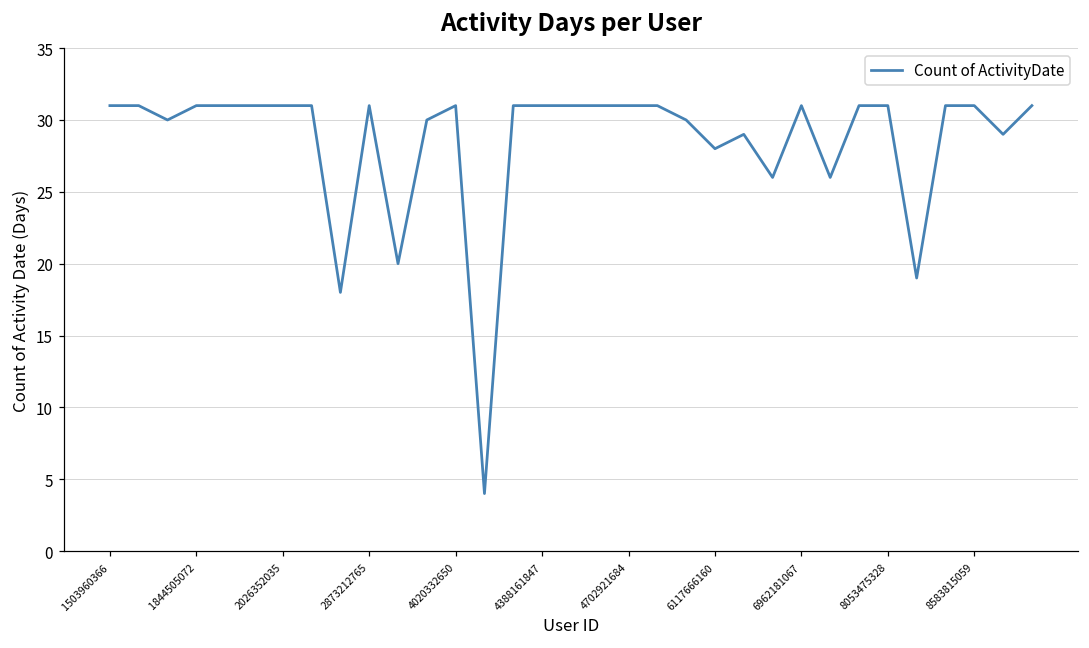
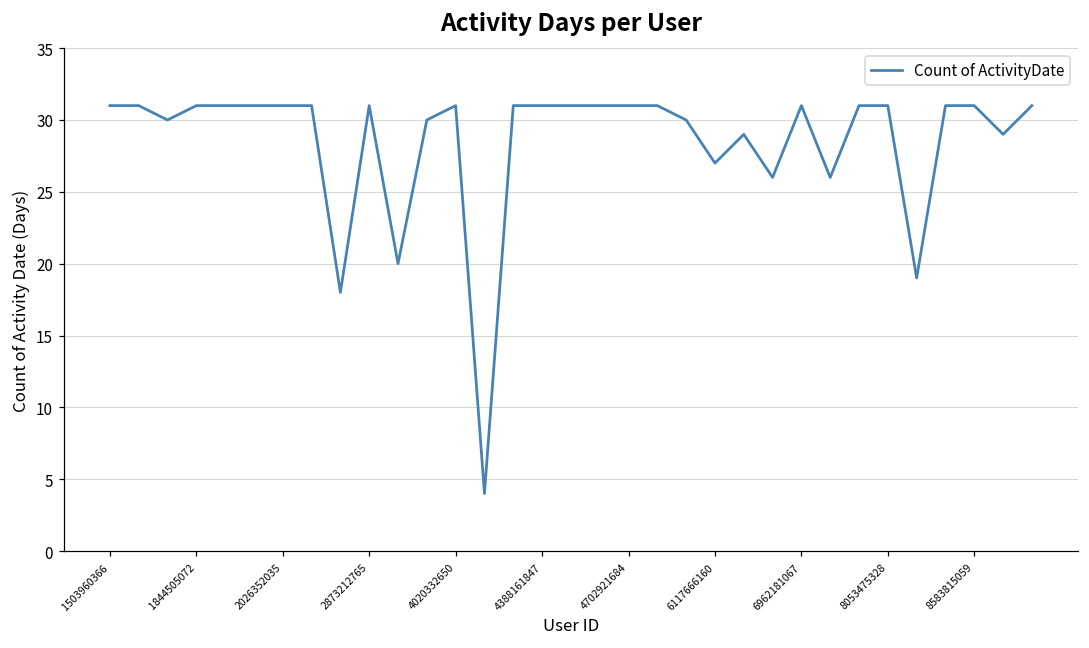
  {
    "1503960366": 31,
    "1844505072": 31,
    "2026352035": 31,
    "2873212765": 31,
    "4020332650": 31,
    "4388161847": 31,
    "4702921684": 31,
-   "6117666160": 28,
+   "6117666160": 27,
    "6962181067": 31,
    "8053475328": 31,
    "8583815059": 31
  }
